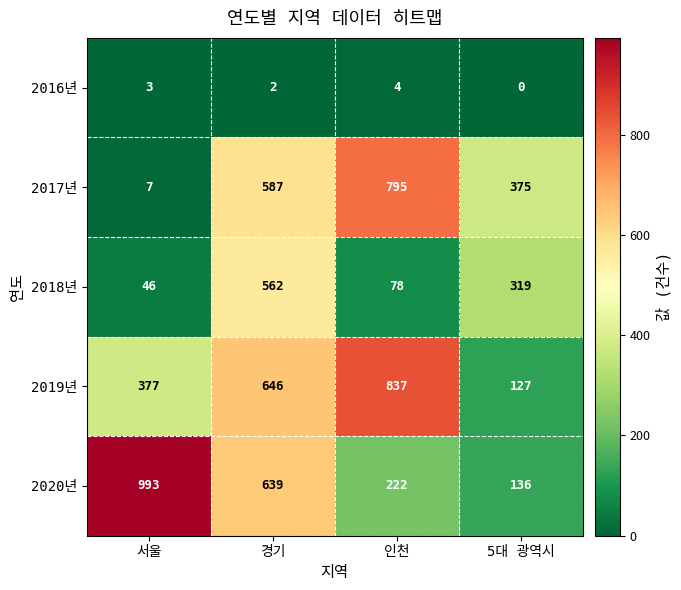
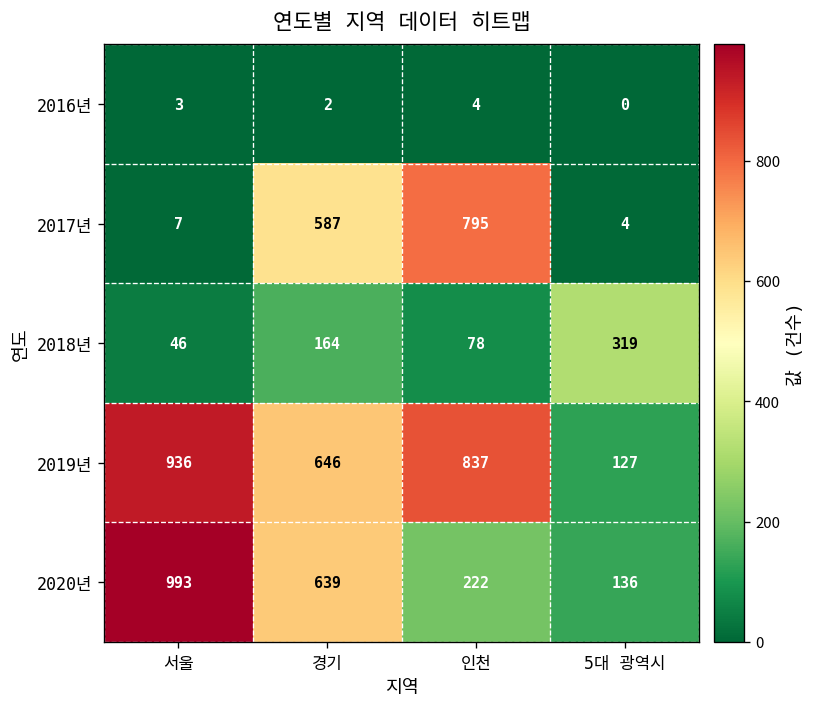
  {
    "2016년": {
      "서울": 3,
      "경기": 2,
      "인천": 4,
      "5대 광역시": 0
    },
    "2017년": {
      "서울": 7,
      "경기": 587,
      "인천": 795,
-     "5대 광역시": 375
+     "5대 광역시": 4
    },
    "2018년": {
      "서울": 46,
-     "경기": 562,
+     "경기": 164,
      "인천": 78,
      "5대 광역시": 319
    },
    "2019년": {
-     "서울": 377,
+     "서울": 936,
      "경기": 646,
      "인천": 837,
      "5대 광역시": 127
    },
    "2020년": {
      "서울": 993,
      "경기": 639,
      "인천": 222,
      "5대 광역시": 136
    }
  }
